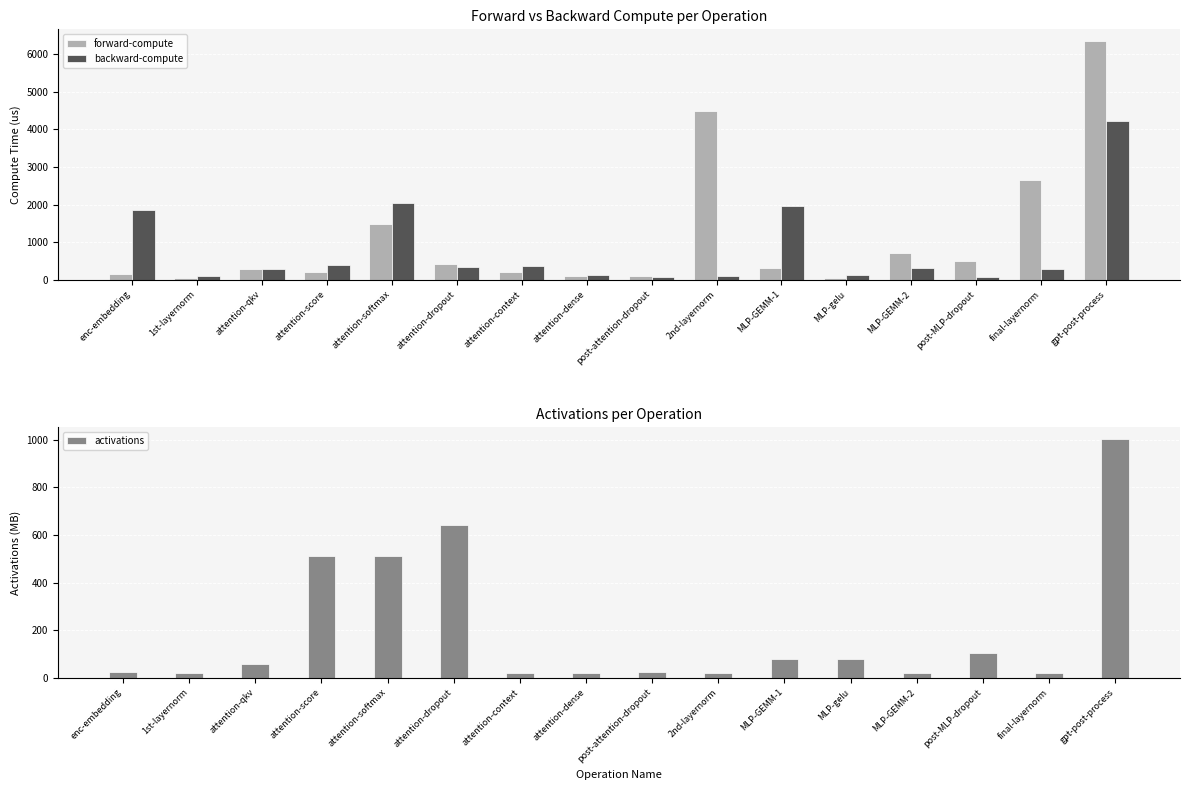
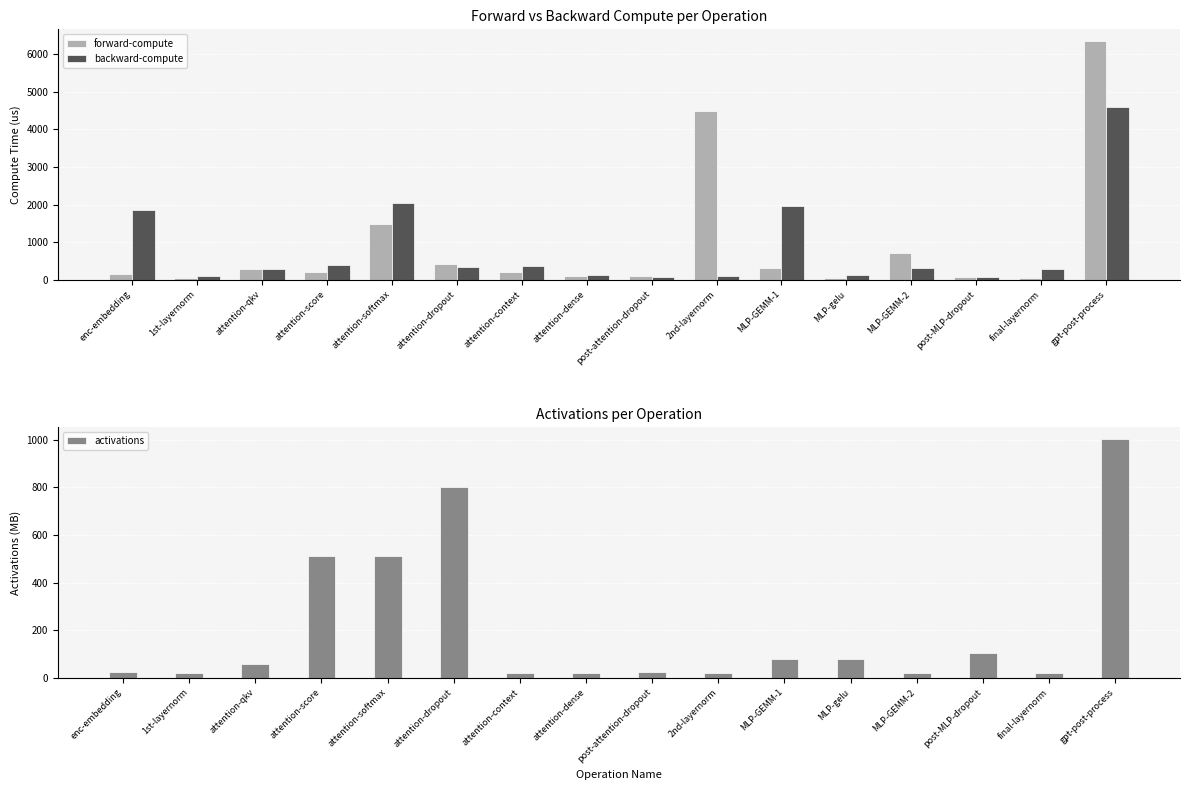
  {
    "Forward vs Backward Compute per Operation": {
      "forward-compute": {
        "enc-embedding": 100,
        "attention-qkv": 300,
        "attention-score": 200,
        "attention-softmax": 1500,
        "attention-dropout": 400,
        "attention-context": 200,
        "attention-dense": 100,
        "post-attention-dropout": 100,
        "2nd-layernorm": 4500,
        "MLP-GEMM-1": 300,
        "MLP-GEMM-2": 700,
-       "post-MLP-dropout": 500,
-       "final-layernorm": 2700,
+       "post-MLP-dropout": 100,
+       "final-layernorm": 0,
        "gpt-post-process": 6300
      },
      "backward-compute": {
        "enc-embedding": 1900,
        "1st-layernorm": 100,
        "attention-qkv": 300,
        "attention-score": 400,
        "attention-softmax": 2000,
        "attention-dropout": 300,
        "attention-context": 400,
        "attention-dense": 100,
        "post-attention-dropout": 100,
        "2nd-layernorm": 100,
        "MLP-GEMM-1": 2000,
        "MLP-gelu": 100,
        "MLP-GEMM-2": 300,
        "post-MLP-dropout": 100,
        "final-layernorm": 300,
-       "gpt-post-process": 4200
+       "gpt-post-process": 4600
      }
    },
    "Activations per Operation": {
      "enc-embedding": 30,
      "1st-layernorm": 20,
      "attention-qkv": 60,
      "attention-score": 510,
      "attention-softmax": 510,
-     "attention-dropout": 640,
+     "attention-dropout": 800,
      "attention-context": 20,
      "attention-dense": 20,
      "post-attention-dropout": 30,
      "2nd-layernorm": 20,
      "MLP-GEMM-1": 80,
      "MLP-gelu": 80,
      "MLP-GEMM-2": 20,
      "post-MLP-dropout": 100,
      "final-layernorm": 20,
      "gpt-post-process": 1000
    }
  }
